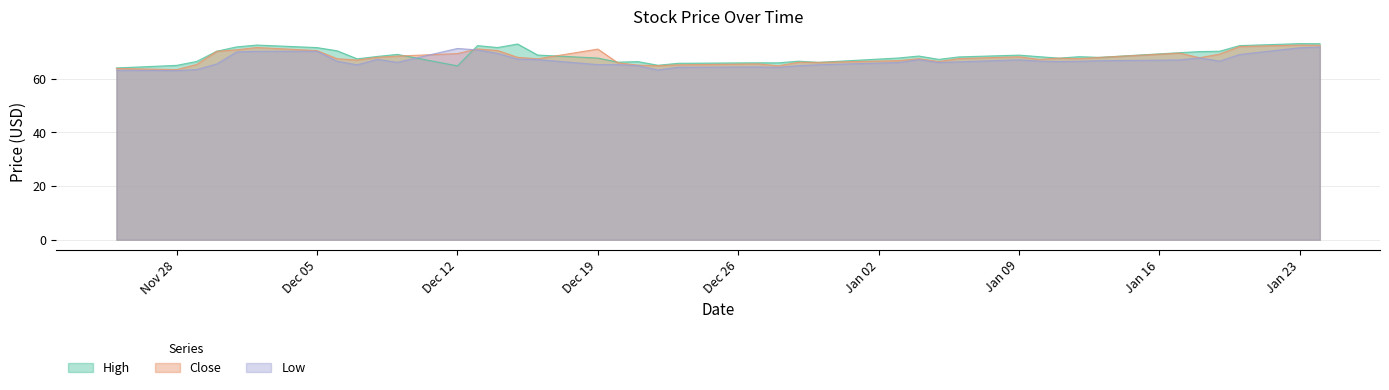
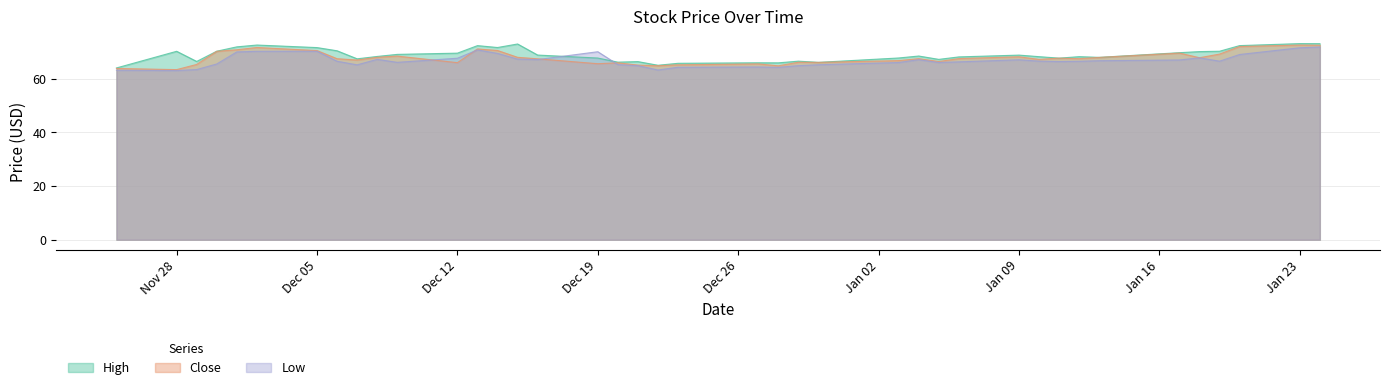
  {
    "High": {
-     "Nov 28": 65,
+     "Nov 28": 70,
      "Dec 05": 72,
-     "Dec 12": 65,
+     "Dec 12": 69,
      "Dec 19": 68
    },
    "Close": {
-     "Dec 12": 69,
-     "Dec 19": 71
+     "Dec 12": 66,
+     "Dec 19": 66
    },
    "Low": {
-     "Dec 12": 71,
-     "Dec 19": 65,
+     "Dec 12": 68,
+     "Dec 19": 70,
      "Jan 09": 67,
      "Jan 23": 71
    }
  }
